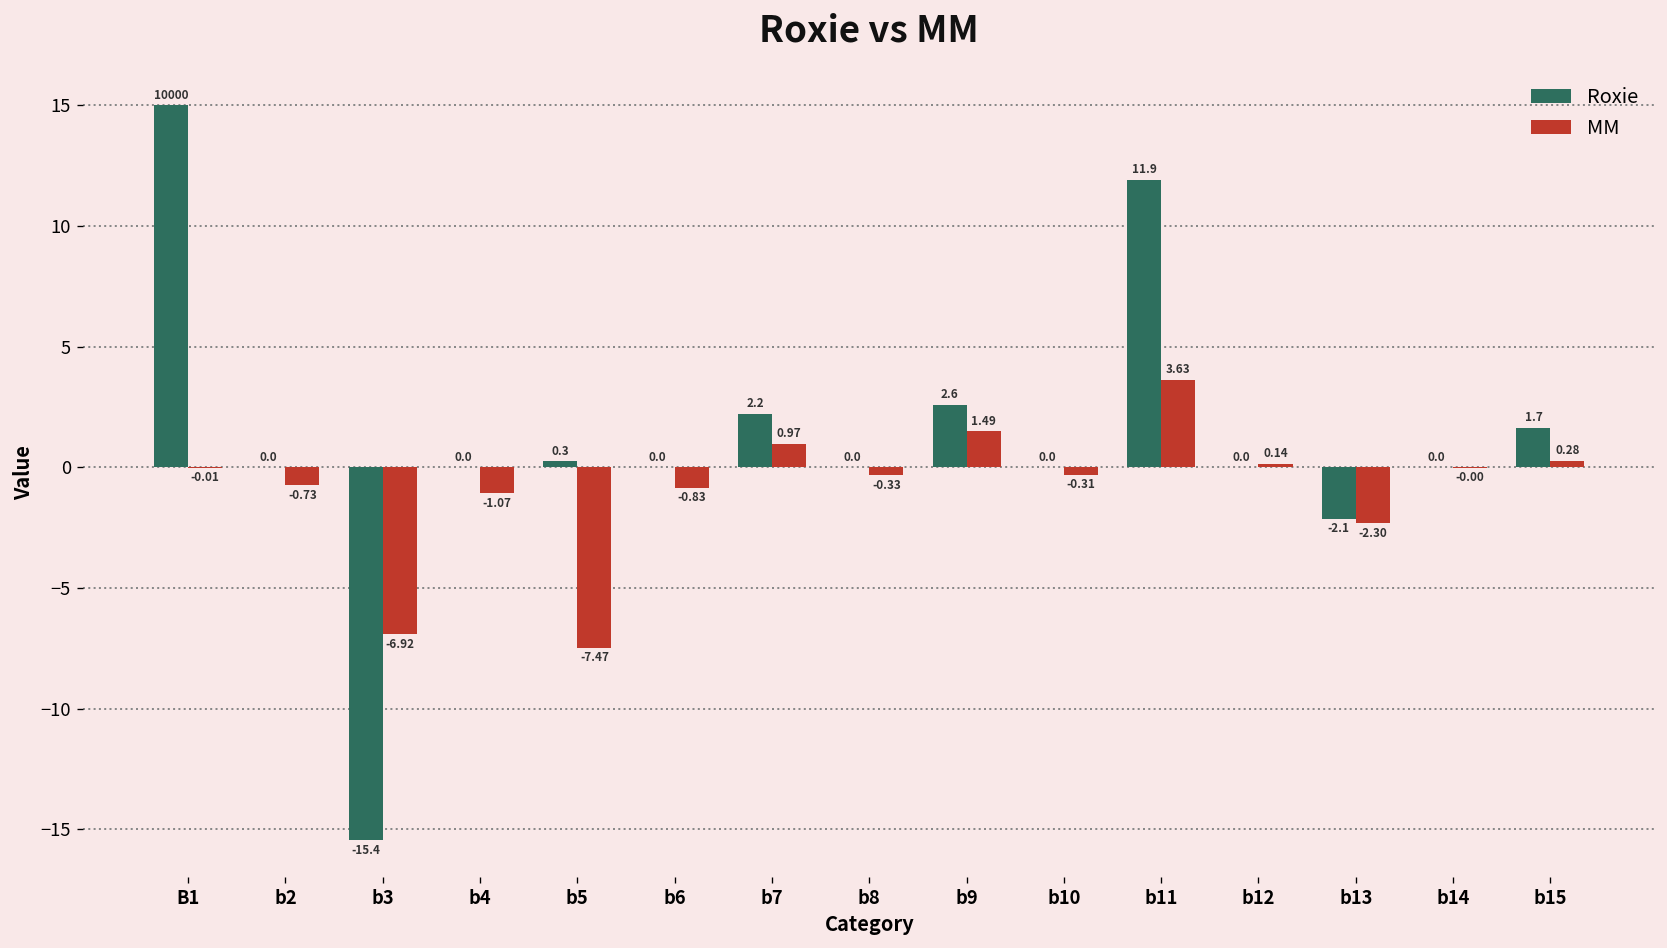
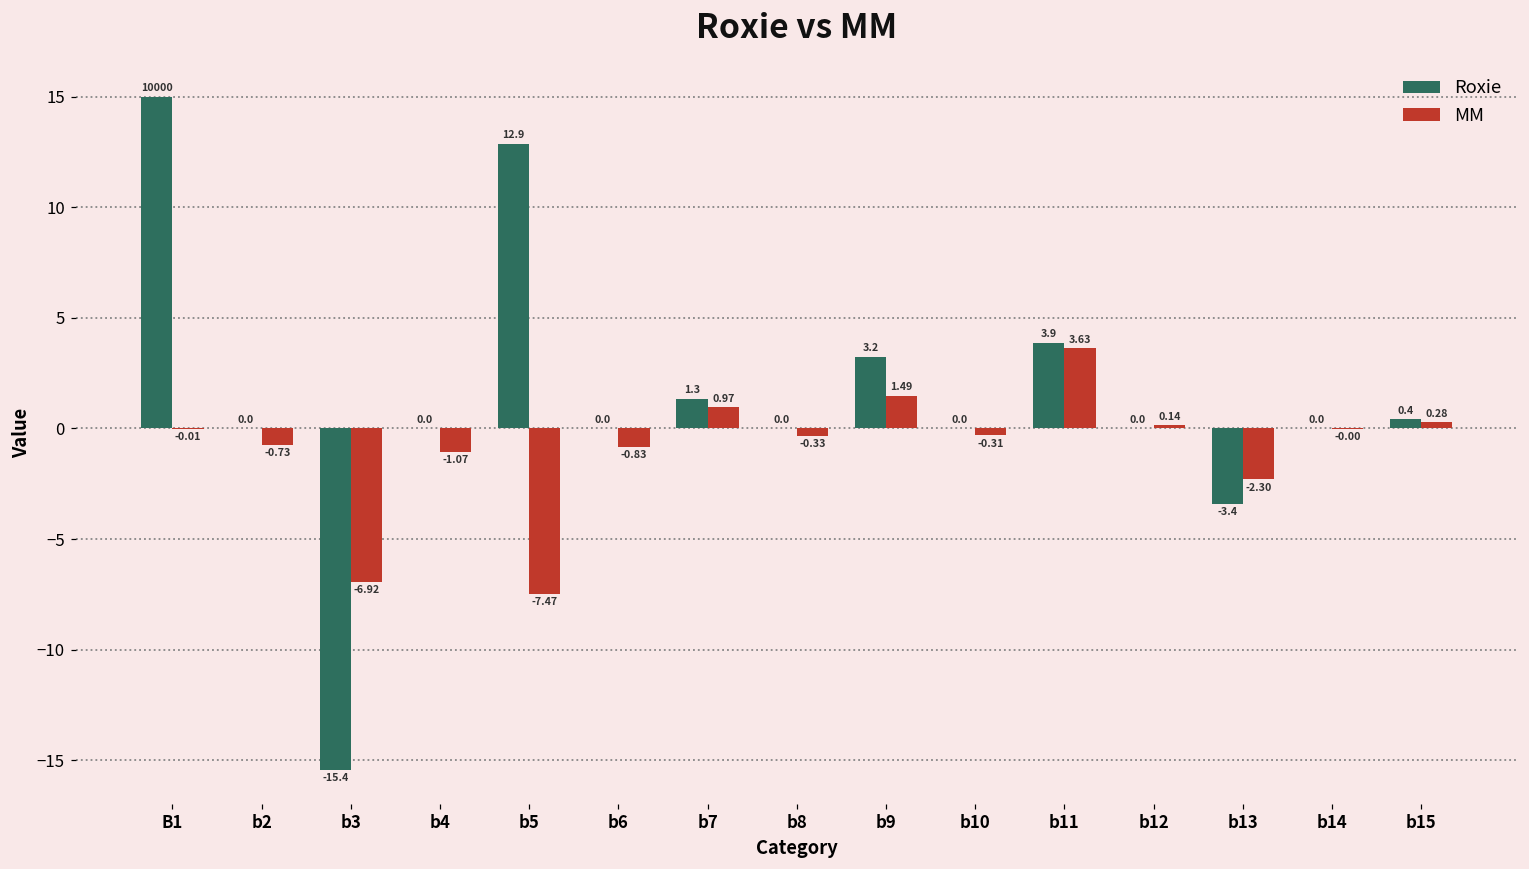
  {
    "Roxie": {
      "b2": 0.0,
      "b3": -15.4,
      "b4": 0.0,
-     "b5": 0.3,
+     "b5": 12.9,
      "b6": 0.0,
-     "b7": 2.2,
+     "b7": 1.3,
      "b8": 0.0,
-     "b9": 2.6,
+     "b9": 3.2,
      "b10": 0.0,
-     "b11": 11.9,
+     "b11": 3.9,
      "b12": 0.0,
-     "b13": -2.1,
+     "b13": -3.4,
      "b14": 0.0,
-     "b15": 1.7
+     "b15": 0.4
    },
    "MM": {
      "B1": -0.01,
      "b2": -0.73,
      "b3": -6.92,
      "b4": -1.07,
      "b5": -7.47,
      "b6": -0.83,
      "b7": 0.97,
      "b8": -0.33,
      "b9": 1.49,
      "b10": -0.31,
      "b11": 3.63,
      "b12": 0.14,
      "b13": -2.30,
      "b14": -0.00,
      "b15": 0.28
    }
  }
